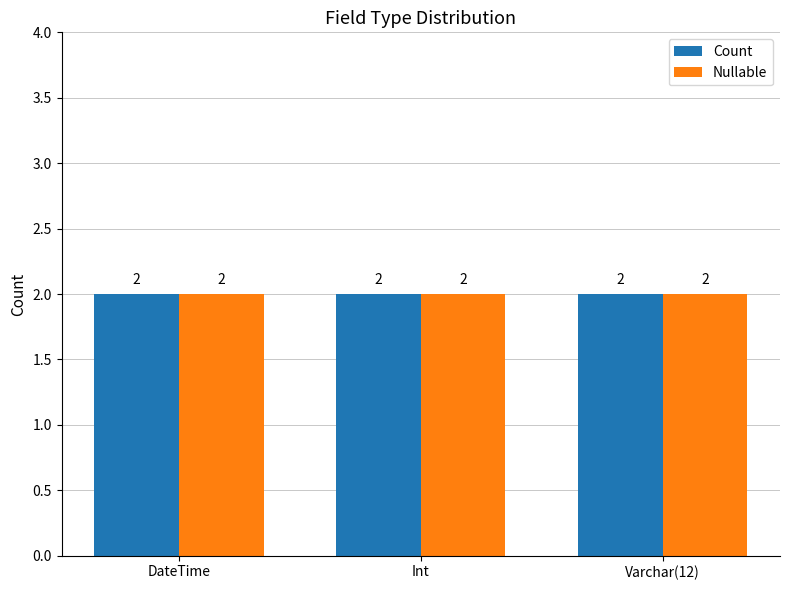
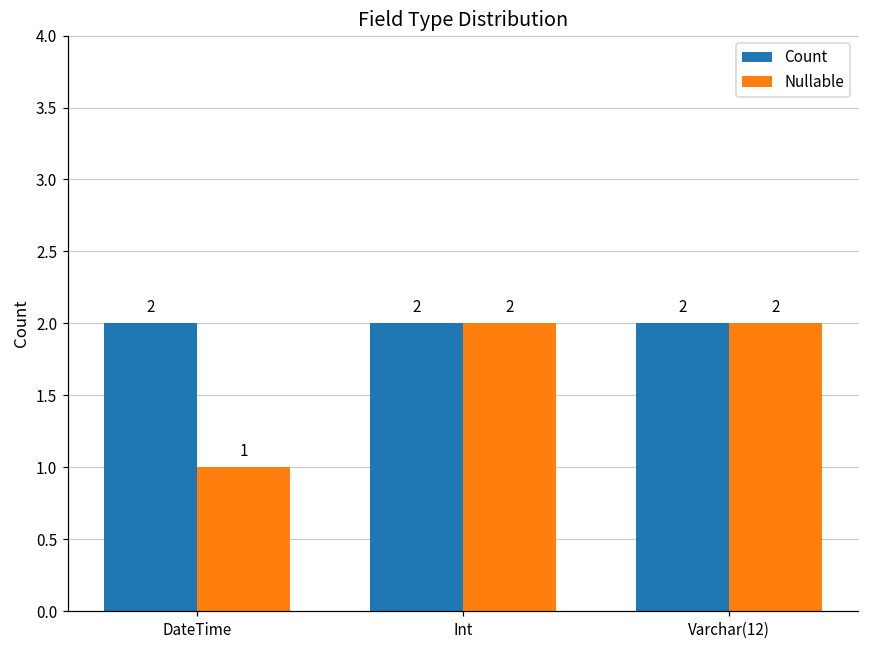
  {
    "Count": {
      "DateTime": 2,
      "Int": 2,
      "Varchar(12)": 2
    },
    "Nullable": {
-     "DateTime": 2,
+     "DateTime": 1,
      "Int": 2,
      "Varchar(12)": 2
    }
  }
